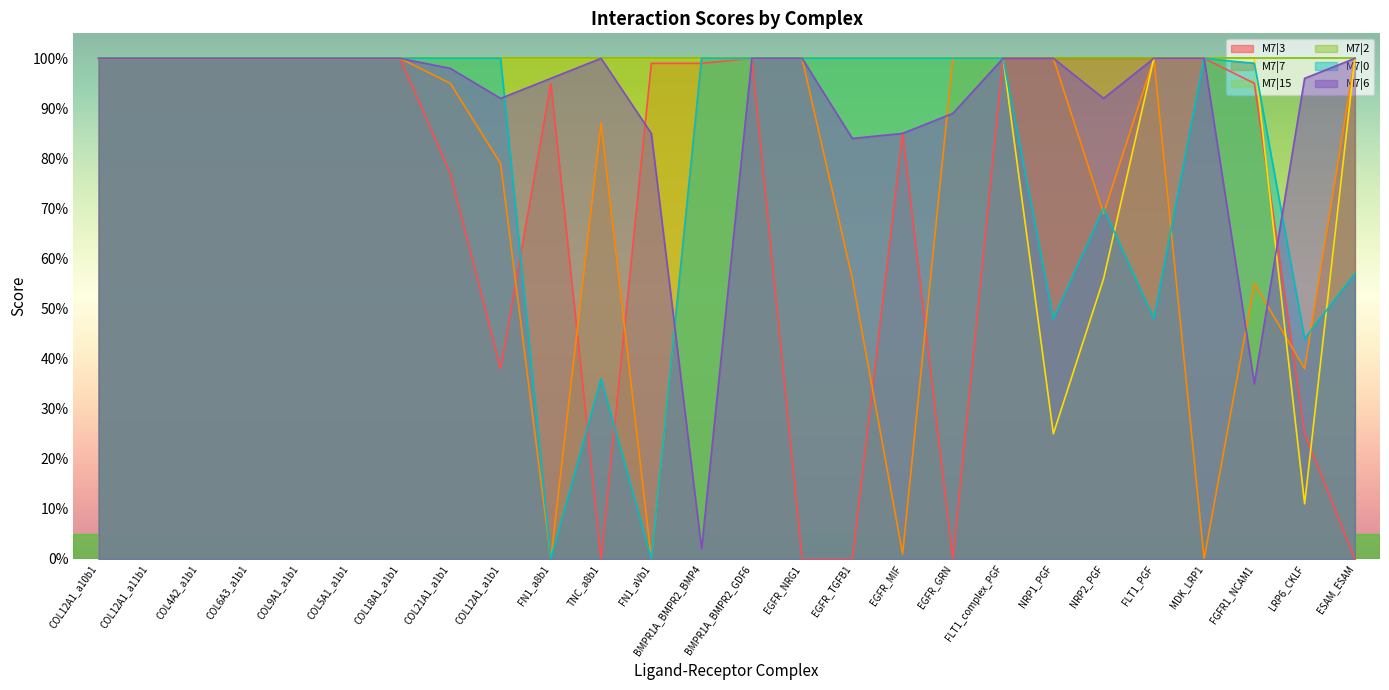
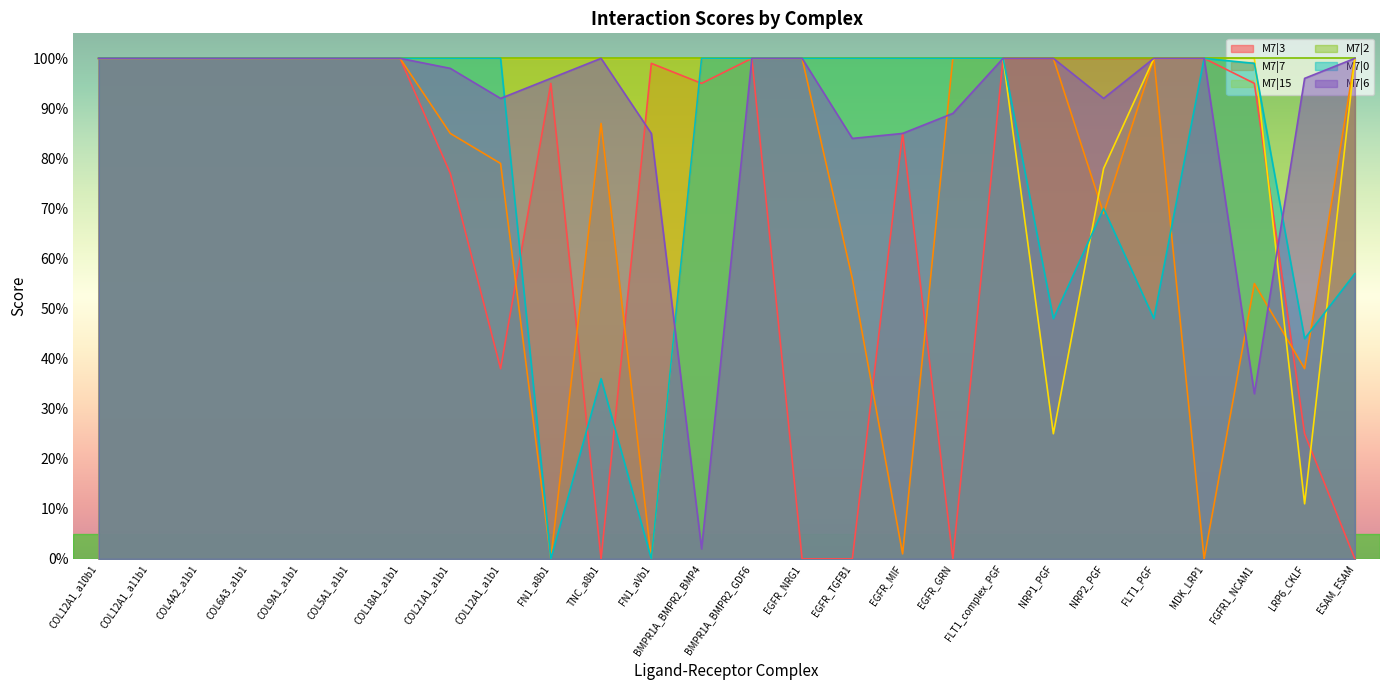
  {
    "M7|3": {
      "COL21A1_a1b1": "77%",
      "COL12A1_a1b1": "38%",
      "FN1_a8b1": "95%",
      "TNC_a8b1": "0%",
      "FN1_aVb1": "99%",
-     "BMPR1A_BMPR2_BMP4": "99%",
+     "BMPR1A_BMPR2_BMP4": "95%",
      "EGFR_NRG1": "0%",
      "EGFR_TGFB1": "0%",
      "EGFR_GRN": "0%",
      "LRP6_CKLF": "25%",
      "ESAM_ESAM": "0%"
    },
    "M7|7": {
-     "COL21A1_a1b1": "95%",
+     "COL21A1_a1b1": "85%",
      "COL12A1_a1b1": "79%",
      "TNC_a8b1": "87%",
      "EGFR_TGFB1": "56%",
      "EGFR_MIF": "1%",
      "NRP2_PGF": "69%",
      "MDK_LRP1": "0%",
      "FGFR1_NCAM1": "55%",
      "LRP6_CKLF": "38%"
    },
    "M7|15": {
      "NRP1_PGF": "25%",
-     "NRP2_PGF": "56%",
+     "NRP2_PGF": "78%",
      "LRP6_CKLF": "11%"
    },
    "M7|0": {
      "TNC_a8b1": "36%",
      "NRP1_PGF": "48%",
      "NRP2_PGF": "70%",
      "FLT1_PGF": "48%",
      "LRP6_CKLF": "44%",
      "ESAM_ESAM": "57%"
    },
    "M7|6": {
      "COL21A1_a1b1": "98%",
      "COL12A1_a1b1": "92%",
      "FN1_a8b1": "96%",
      "FN1_aVb1": "85%",
      "BMPR1A_BMPR2_BMP4": "2%",
      "EGFR_TGFB1": "84%",
      "EGFR_GRN": "89%",
      "NRP2_PGF": "92%",
-     "FGFR1_NCAM1": "35%"
+     "FGFR1_NCAM1": "33%"
    }
  }
